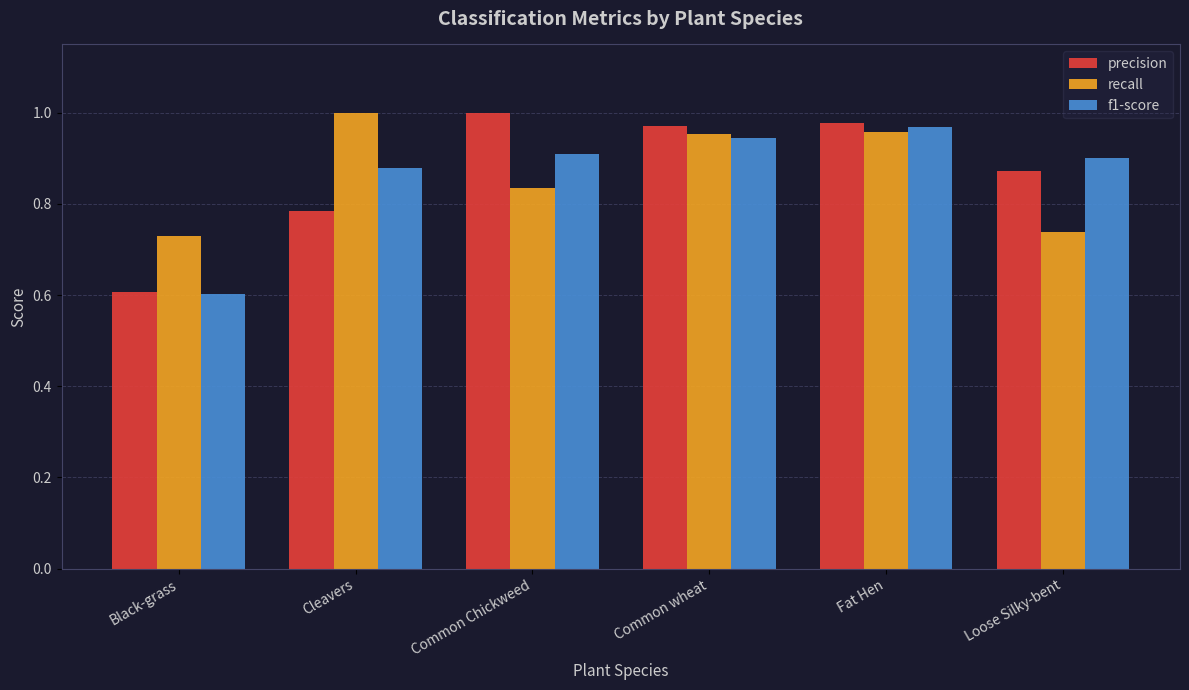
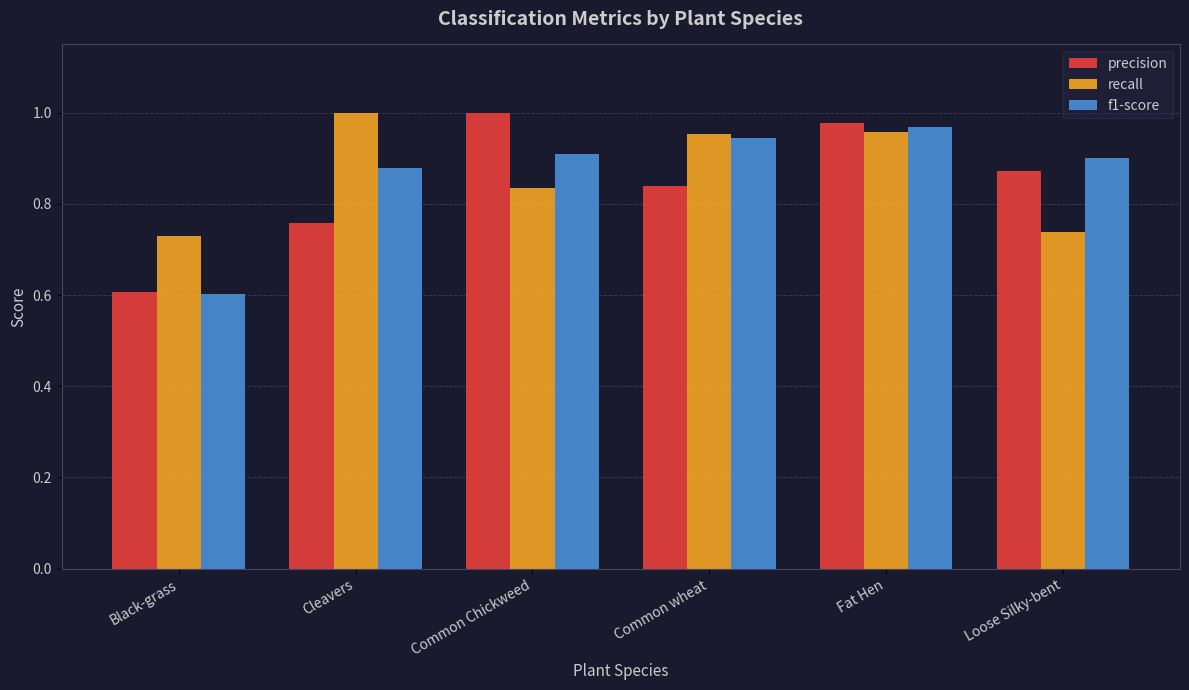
  {
    "precision": {
      "Black-grass": 0.61,
-     "Cleavers": 0.78,
+     "Cleavers": 0.76,
      "Common Chickweed": 1.00,
-     "Common wheat": 0.97,
+     "Common wheat": 0.84,
      "Fat Hen": 0.98,
      "Loose Silky-bent": 0.87
    },
    "recall": {
      "Black-grass": 0.73,
      "Cleavers": 1.00,
      "Common Chickweed": 0.84,
      "Common wheat": 0.95,
      "Fat Hen": 0.96,
      "Loose Silky-bent": 0.74
    },
    "f1-score": {
      "Black-grass": 0.60,
      "Cleavers": 0.88,
      "Common Chickweed": 0.91,
      "Common wheat": 0.94,
      "Fat Hen": 0.97,
      "Loose Silky-bent": 0.90
    }
  }
